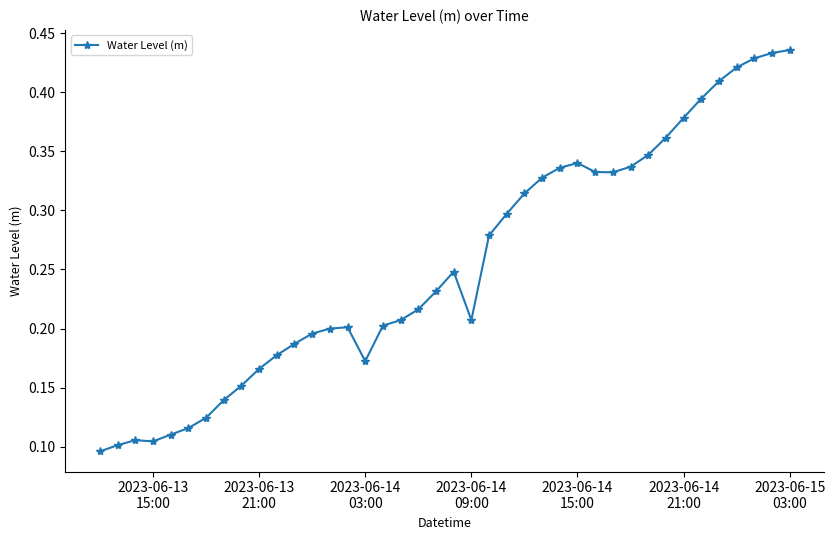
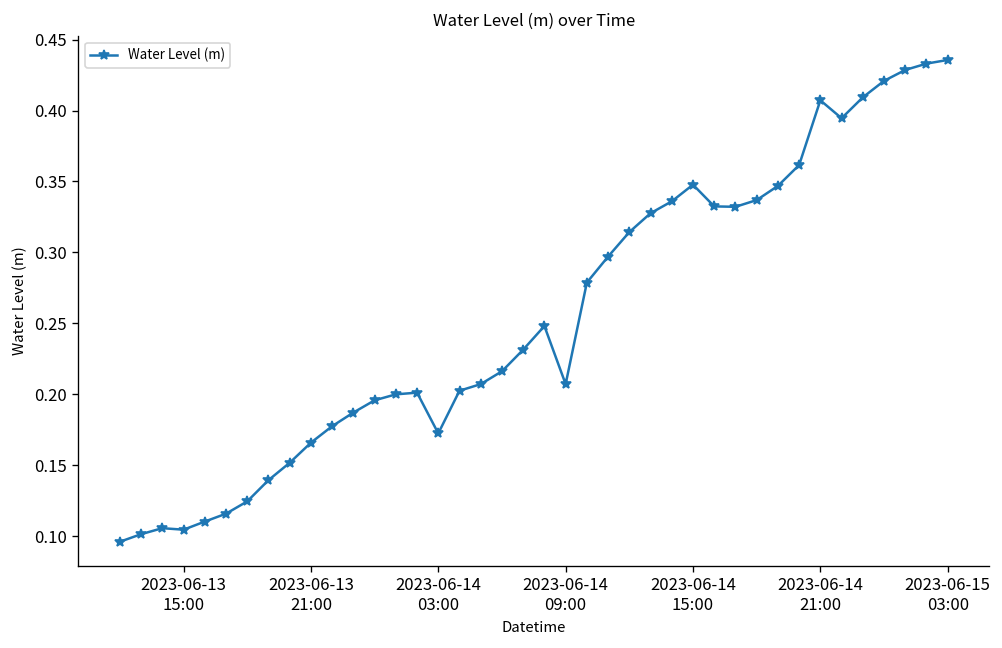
  {
    "2023-06-13 15:00": 0.105,
    "2023-06-13 21:00": 0.166,
    "2023-06-14 03:00": 0.172,
    "2023-06-14 09:00": 0.207,
-   "2023-06-14 15:00": 0.340,
-   "2023-06-14 21:00": 0.378,
+   "2023-06-14 15:00": 0.348,
+   "2023-06-14 21:00": 0.407,
    "2023-06-15 03:00": 0.436
  }
